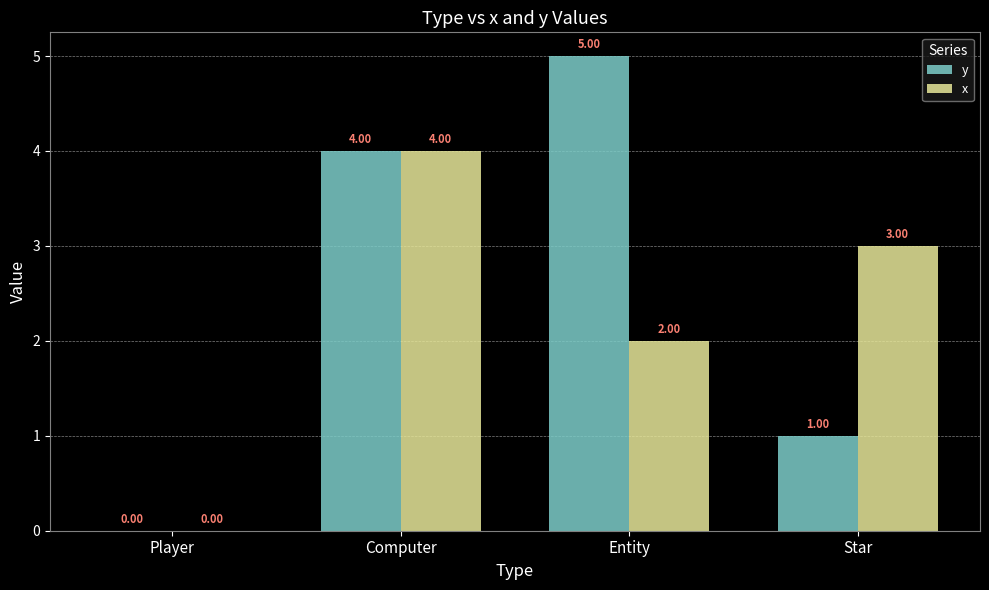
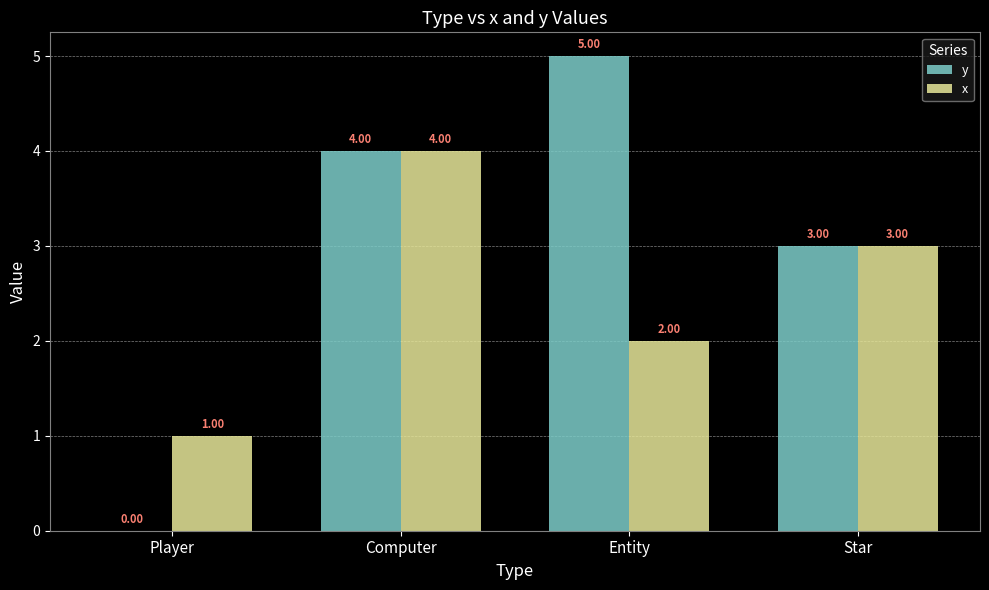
  {
    "y": {
      "Player": 0.00,
      "Computer": 4.00,
      "Entity": 5.00,
-     "Star": 1.00
+     "Star": 3.00
    },
    "x": {
-     "Player": 0.00,
+     "Player": 1.00,
      "Computer": 4.00,
      "Entity": 2.00,
      "Star": 3.00
    }
  }
